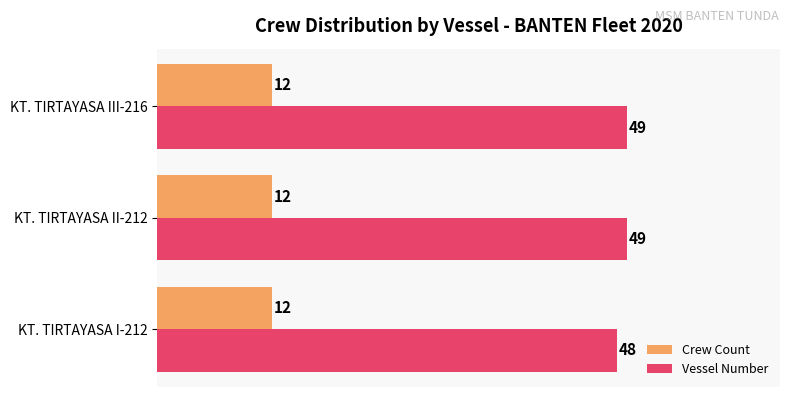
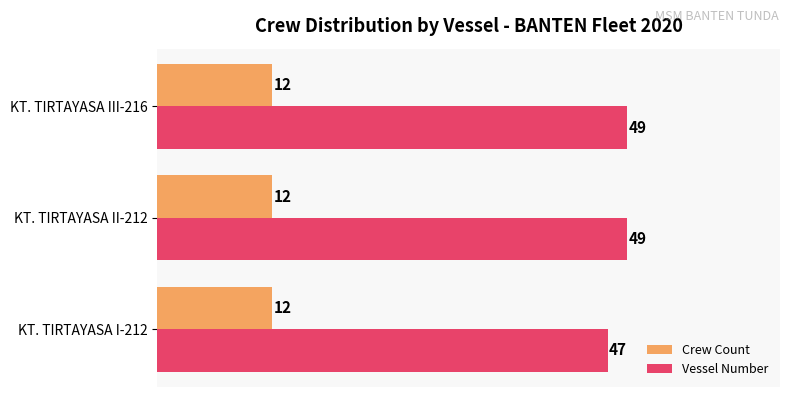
  {
    "Crew Count": {
      "KT. TIRTAYASA III-216": 12,
      "KT. TIRTAYASA II-212": 12,
      "KT. TIRTAYASA I-212": 12
    },
    "Vessel Number": {
      "KT. TIRTAYASA III-216": 49,
      "KT. TIRTAYASA II-212": 49,
-     "KT. TIRTAYASA I-212": 48
+     "KT. TIRTAYASA I-212": 47
    }
  }
